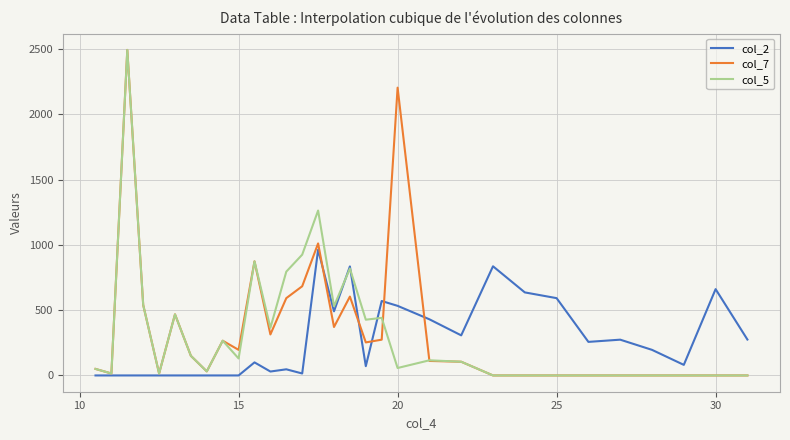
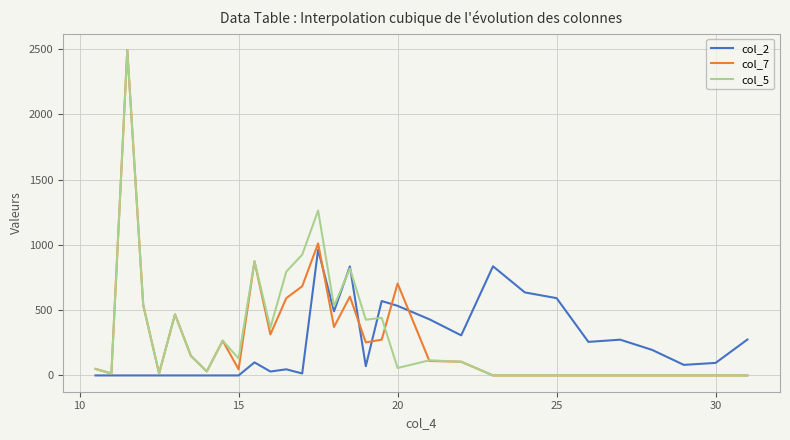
  {
    "col_2": {
      "15": 0,
      "20": 530,
      "25": 590,
-     "30": 660
+     "30": 100
    },
    "col_7": {
-     "15": 200,
-     "20": 2200
+     "15": 50,
+     "20": 700
    },
    "col_5": {
      "15": 130,
      "20": 60
    }
  }
